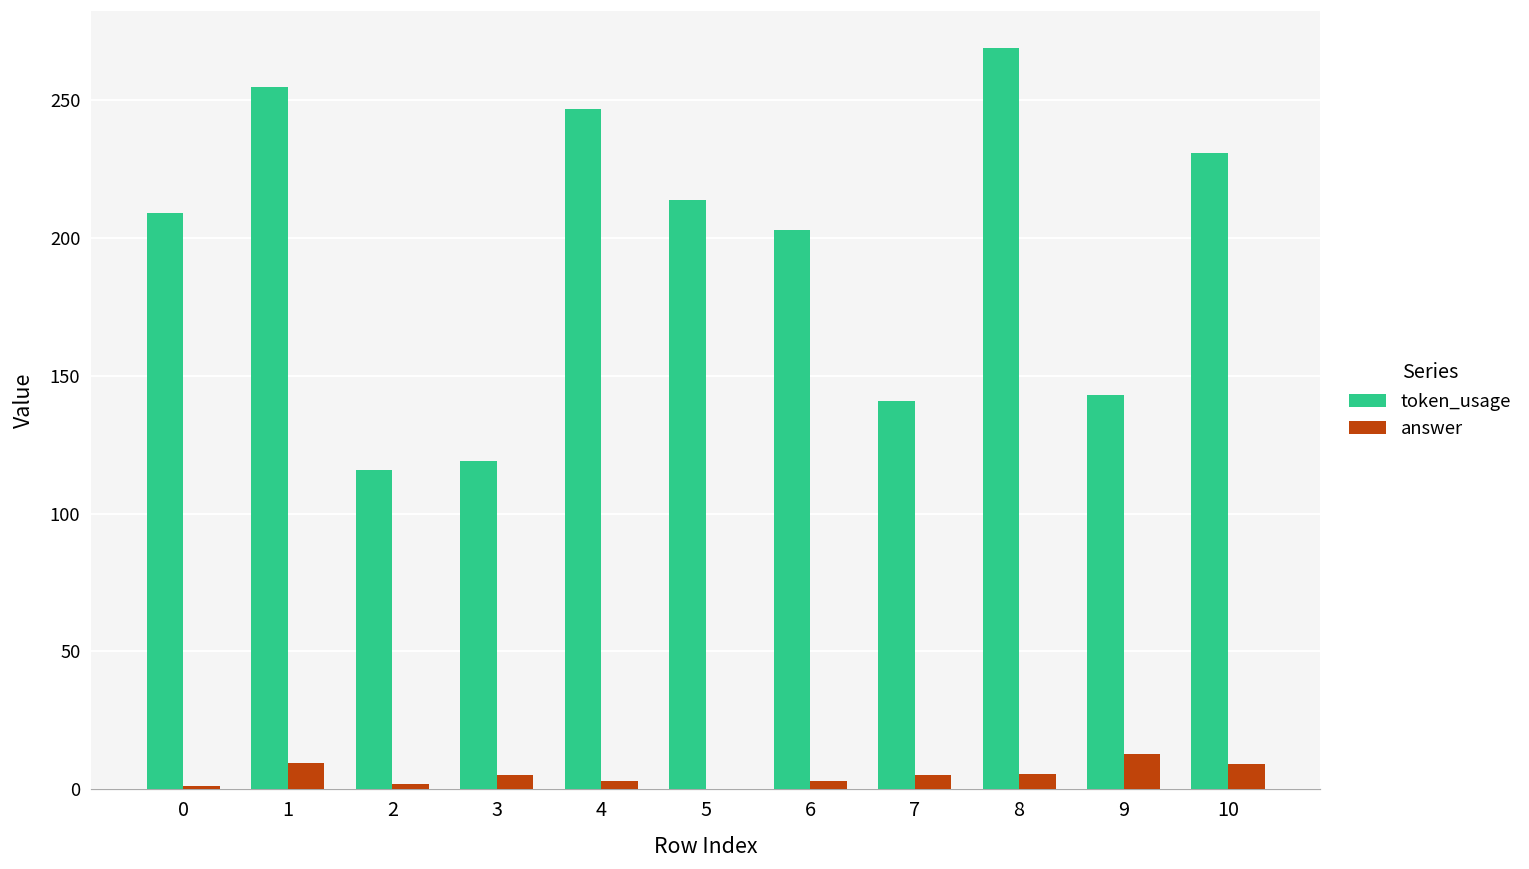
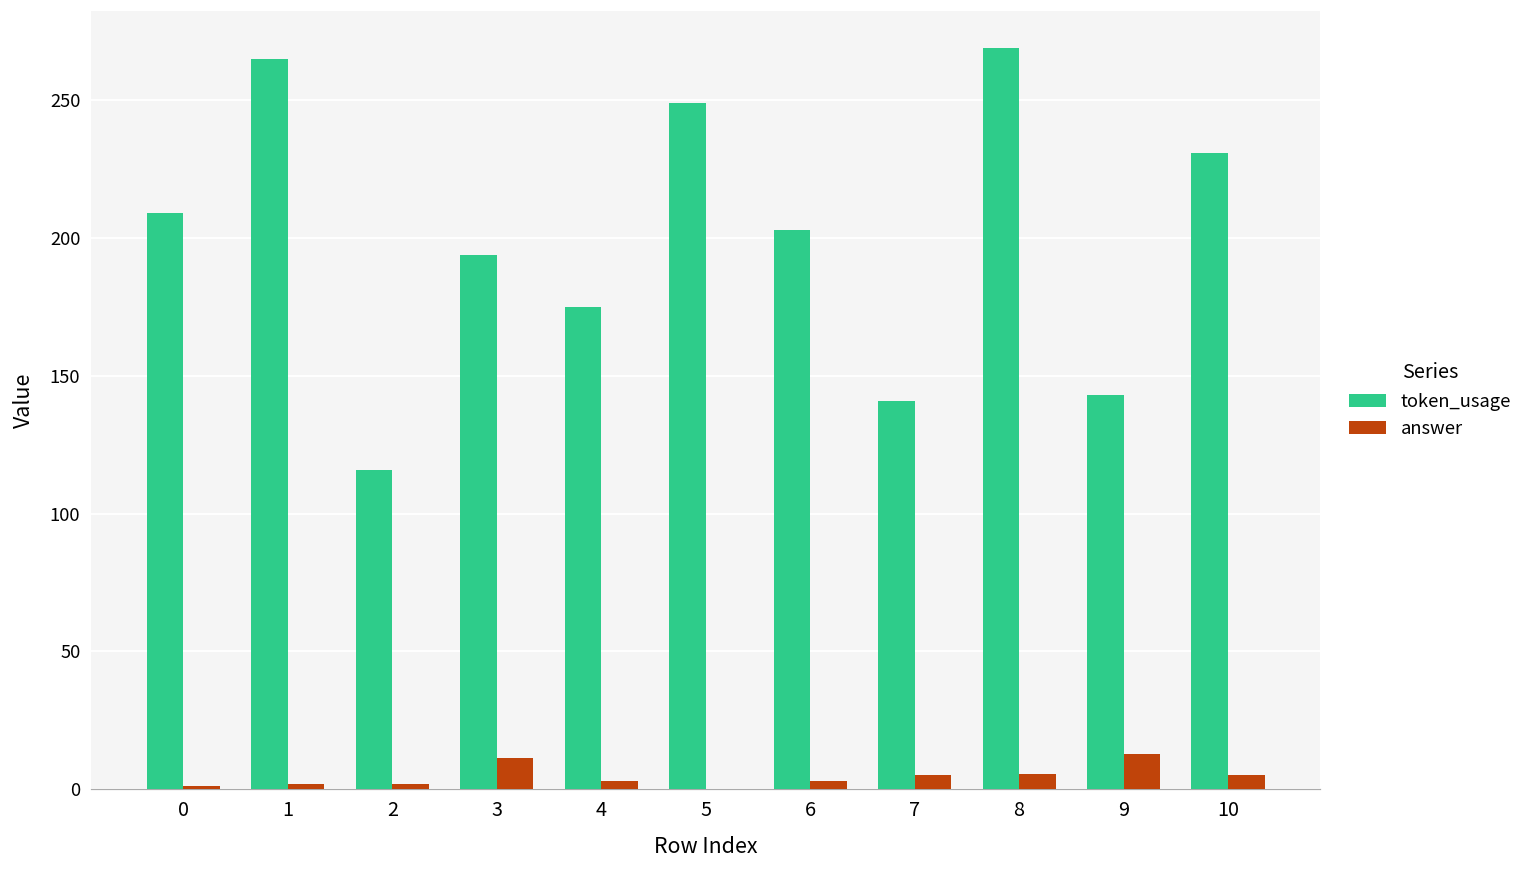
  {
    "token_usage": {
      "0": 209,
-     "1": 255,
+     "1": 265,
      "2": 116,
-     "3": 119,
-     "4": 247,
-     "5": 214,
+     "3": 194,
+     "4": 175,
+     "5": 249,
      "6": 203,
      "7": 141,
      "8": 269,
      "9": 143,
      "10": 231
    },
    "answer": {
      "0": 1,
-     "1": 9,
+     "1": 2,
      "2": 2,
-     "3": 5,
+     "3": 11,
      "4": 3,
      "5": 0,
      "6": 3,
      "7": 5,
      "8": 6,
      "9": 13,
-     "10": 9
+     "10": 5
    }
  }
